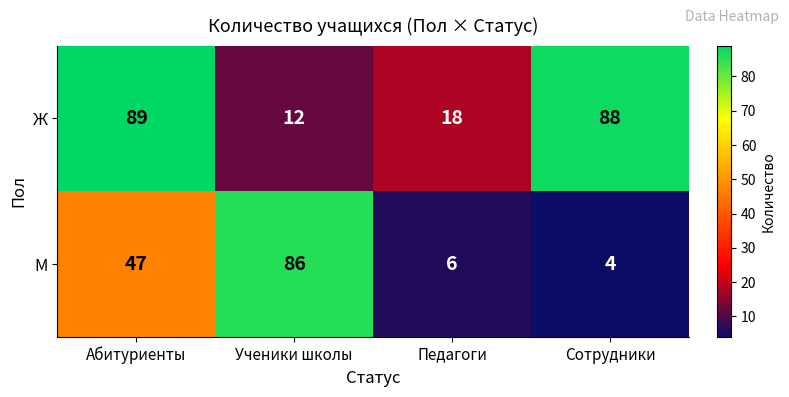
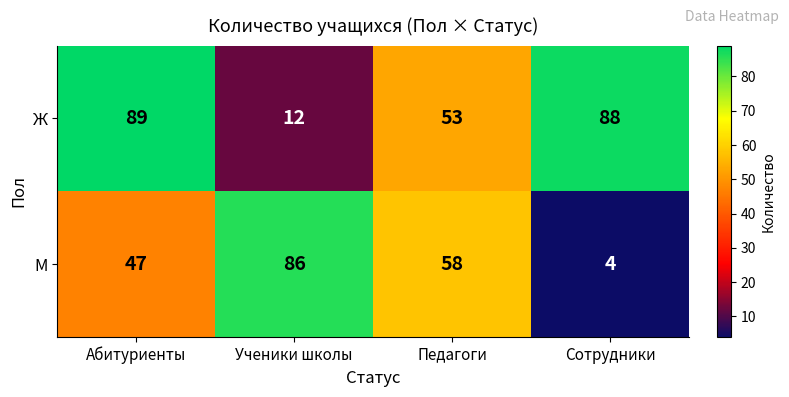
  {
    "Ж": {
      "Абитуриенты": 89,
      "Ученики школы": 12,
-     "Педагоги": 18,
+     "Педагоги": 53,
      "Сотрудники": 88
    },
    "М": {
      "Абитуриенты": 47,
      "Ученики школы": 86,
-     "Педагоги": 6,
+     "Педагоги": 58,
      "Сотрудники": 4
    }
  }
